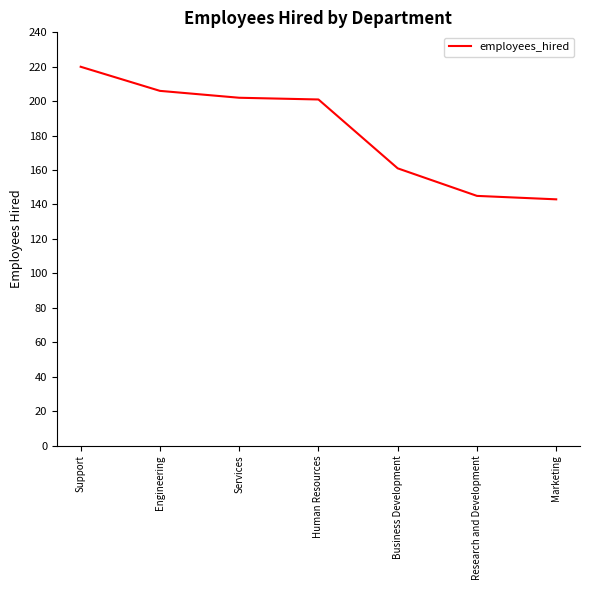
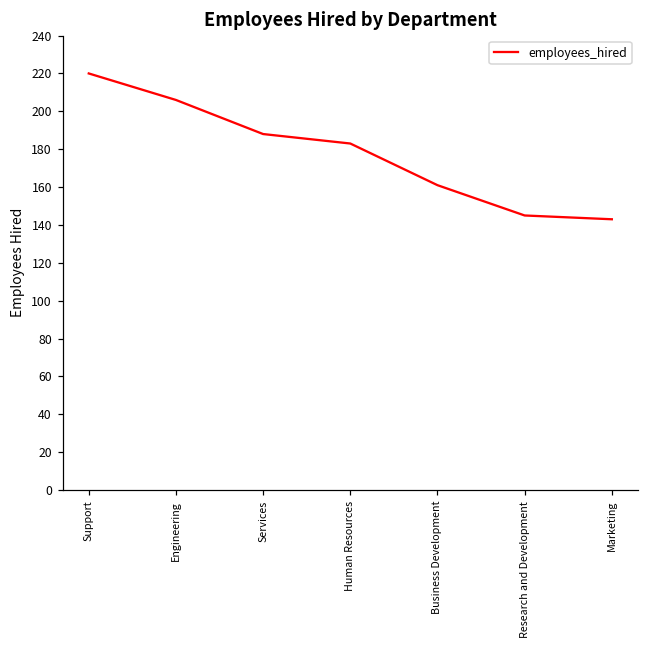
  {
    "Support": 220,
    "Engineering": 206,
-   "Services": 202,
-   "Human Resources": 201,
+   "Services": 188,
+   "Human Resources": 183,
    "Business Development": 161,
    "Research and Development": 145,
    "Marketing": 143
  }
